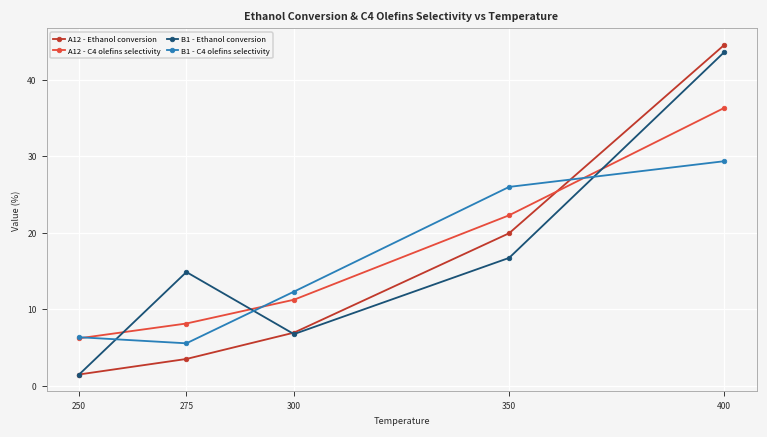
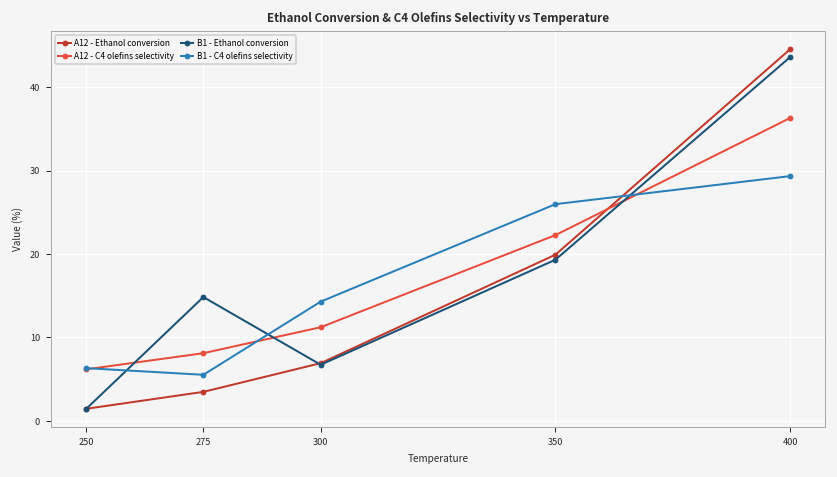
  {
    "B1 - Ethanol conversion": {
      "275": 15,
-     "350": 17,
+     "350": 19,
      "400": 44
    },
    "B1 - C4 olefins selectivity": {
      "275": 6,
-     "300": 12,
+     "300": 14,
      "350": 26,
      "400": 29
    }
  }
